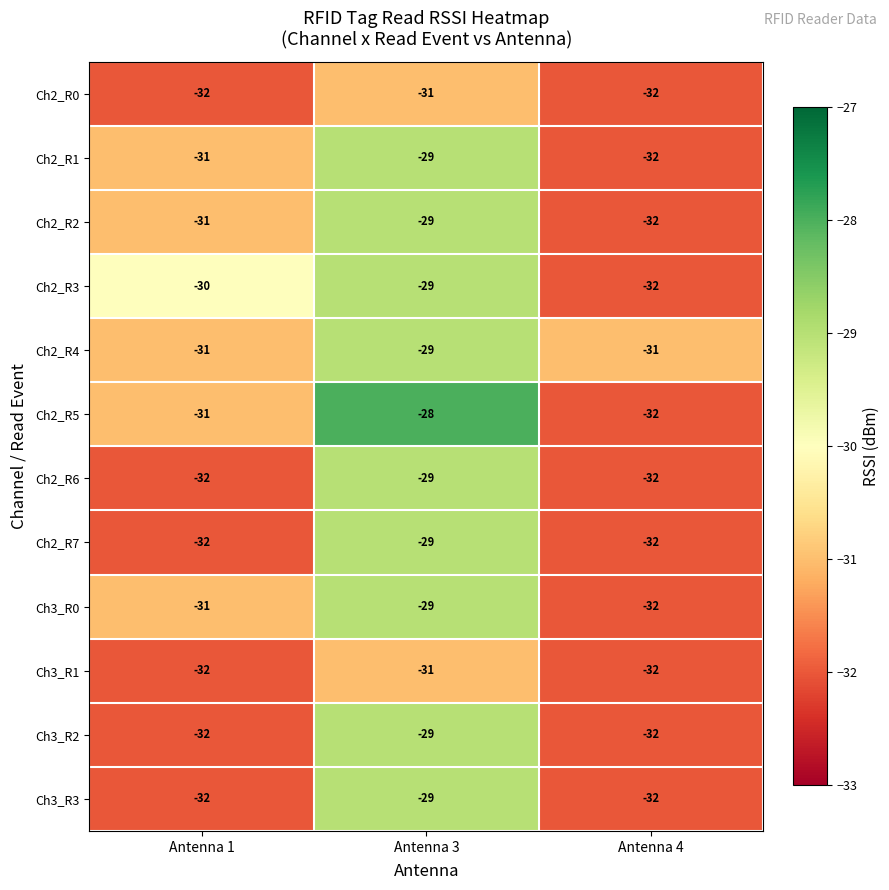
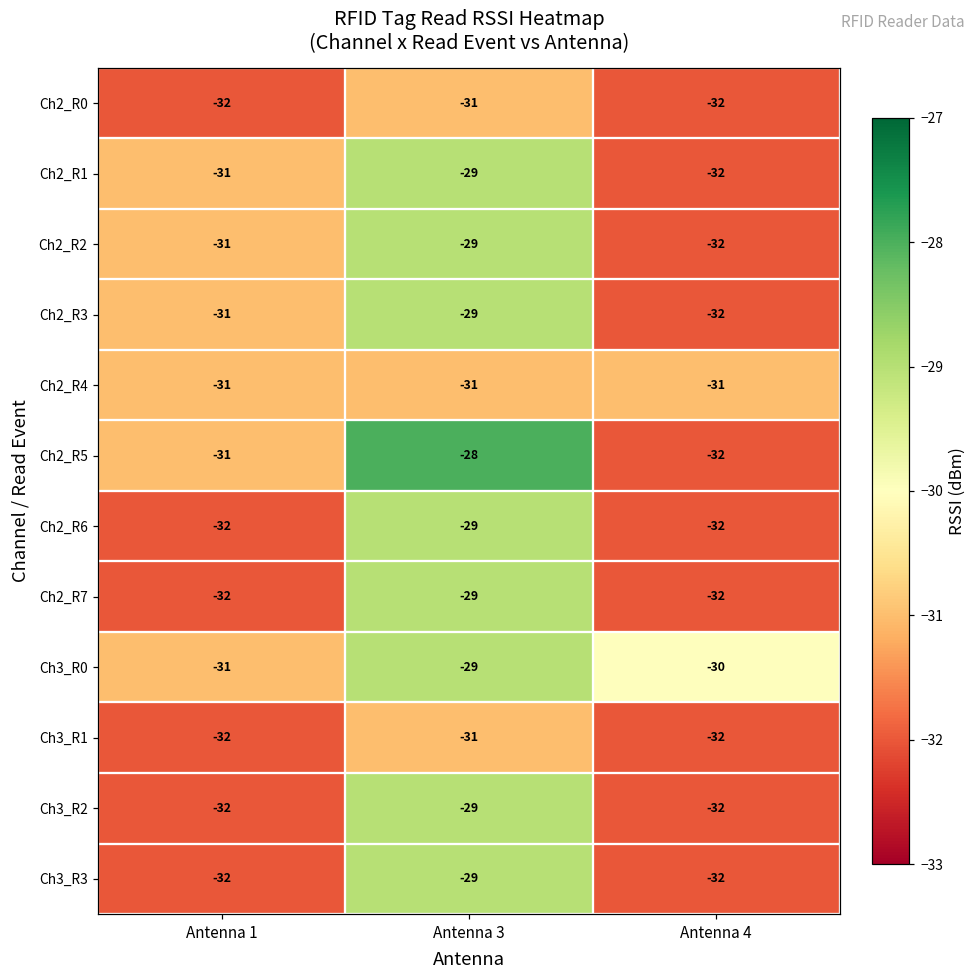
  {
    "Ch2_R0": {
      "Antenna 1": -32,
      "Antenna 3": -31,
      "Antenna 4": -32
    },
    "Ch2_R1": {
      "Antenna 1": -31,
      "Antenna 3": -29,
      "Antenna 4": -32
    },
    "Ch2_R2": {
      "Antenna 1": -31,
      "Antenna 3": -29,
      "Antenna 4": -32
    },
    "Ch2_R3": {
-     "Antenna 1": -30,
+     "Antenna 1": -31,
      "Antenna 3": -29,
      "Antenna 4": -32
    },
    "Ch2_R4": {
      "Antenna 1": -31,
-     "Antenna 3": -29,
+     "Antenna 3": -31,
      "Antenna 4": -31
    },
    "Ch2_R5": {
      "Antenna 1": -31,
      "Antenna 3": -28,
      "Antenna 4": -32
    },
    "Ch2_R6": {
      "Antenna 1": -32,
      "Antenna 3": -29,
      "Antenna 4": -32
    },
    "Ch2_R7": {
      "Antenna 1": -32,
      "Antenna 3": -29,
      "Antenna 4": -32
    },
    "Ch3_R0": {
      "Antenna 1": -31,
      "Antenna 3": -29,
-     "Antenna 4": -32
+     "Antenna 4": -30
    },
    "Ch3_R1": {
      "Antenna 1": -32,
      "Antenna 3": -31,
      "Antenna 4": -32
    },
    "Ch3_R2": {
      "Antenna 1": -32,
      "Antenna 3": -29,
      "Antenna 4": -32
    },
    "Ch3_R3": {
      "Antenna 1": -32,
      "Antenna 3": -29,
      "Antenna 4": -32
    }
  }
